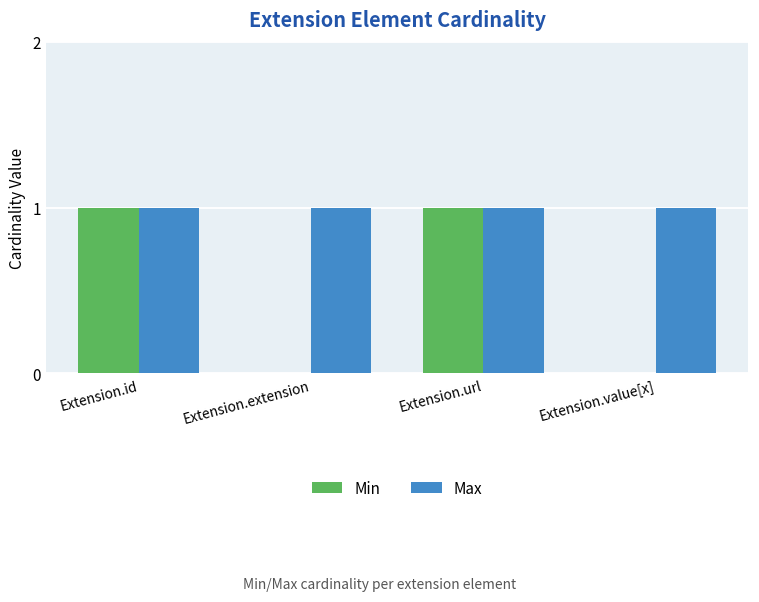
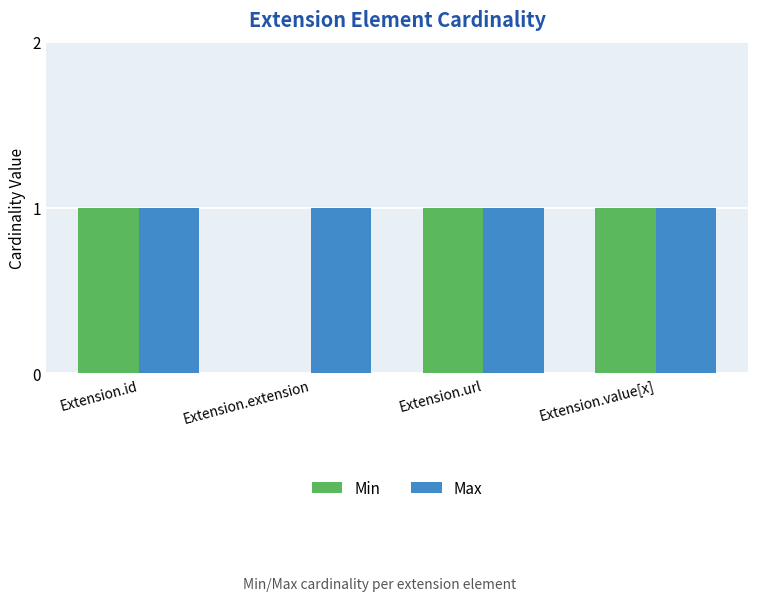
  {
    "Min": {
      "Extension.id": 1,
      "Extension.extension": 0,
      "Extension.url": 1,
-     "Extension.value[x]": 0
+     "Extension.value[x]": 1
    },
    "Max": {
      "Extension.id": 1,
      "Extension.extension": 1,
      "Extension.url": 1,
      "Extension.value[x]": 1
    }
  }
